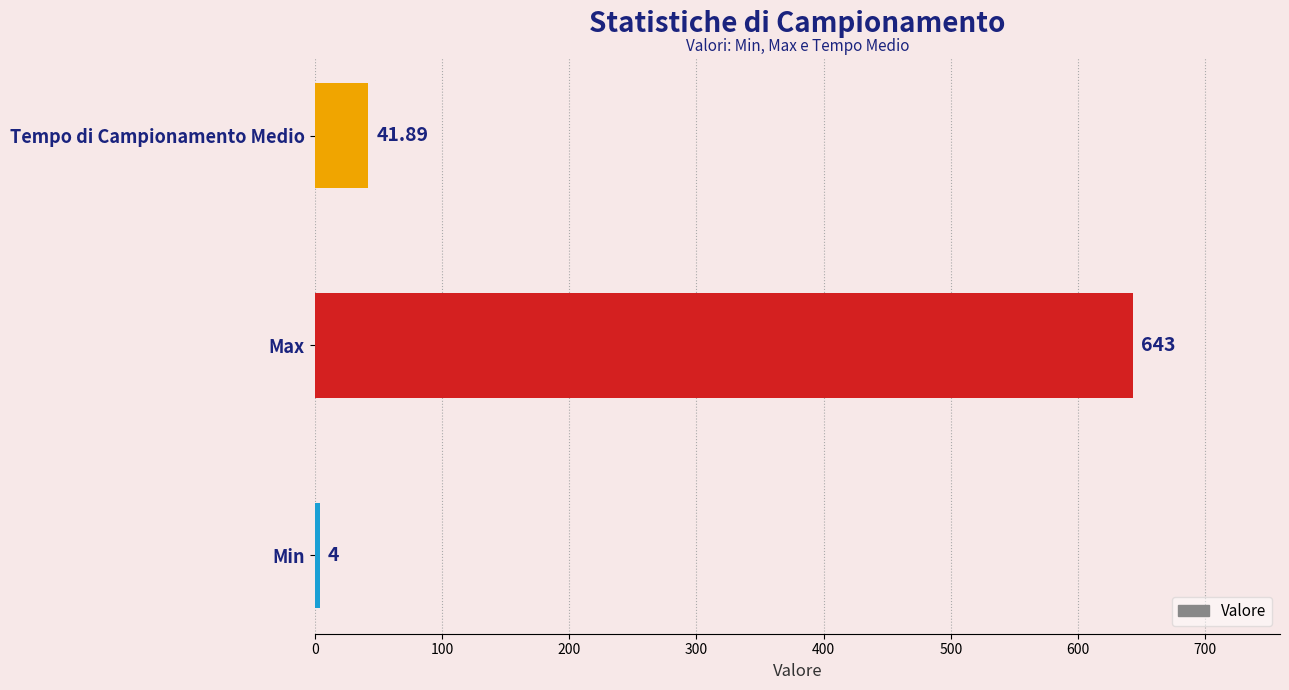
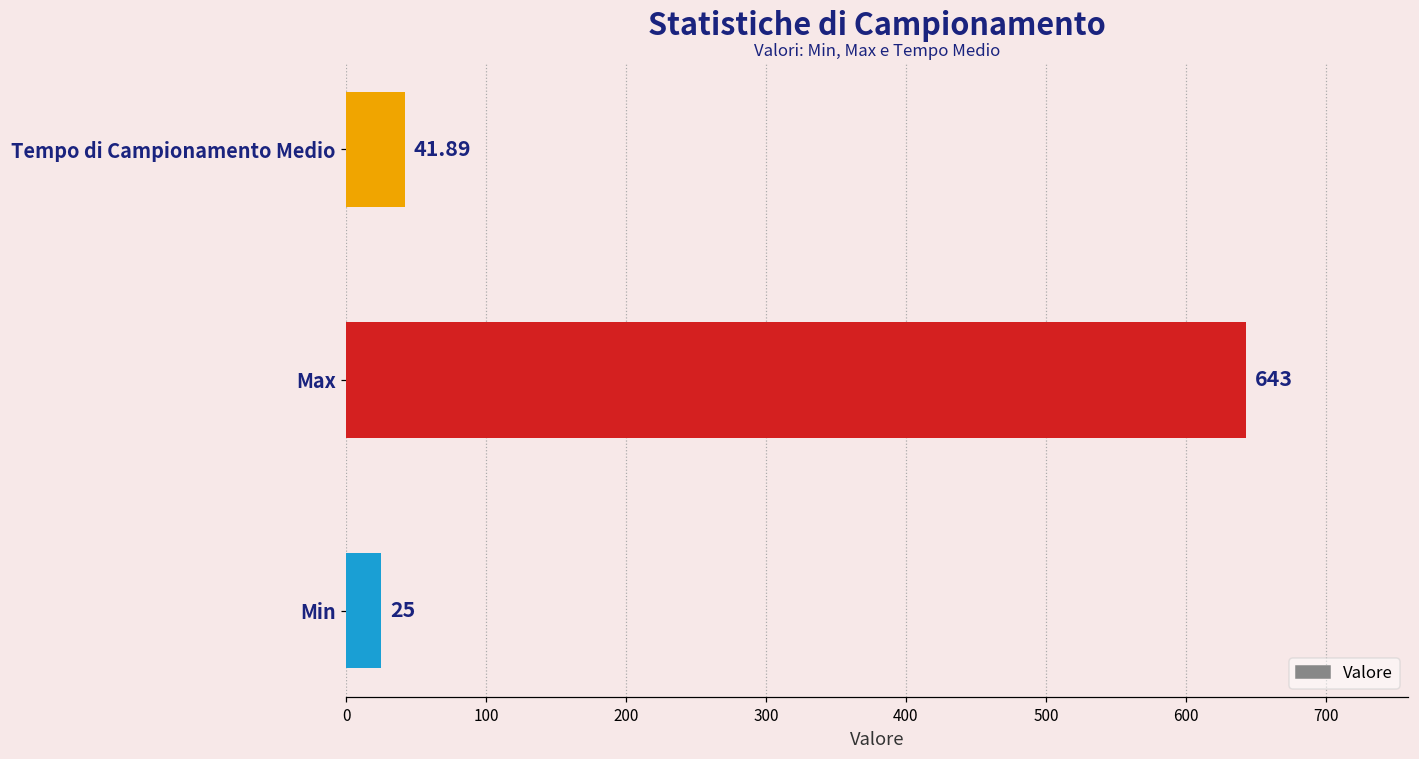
  {
    "Tempo di Campionamento Medio": 41.89,
    "Max": 643,
-   "Min": 4
+   "Min": 25
  }
